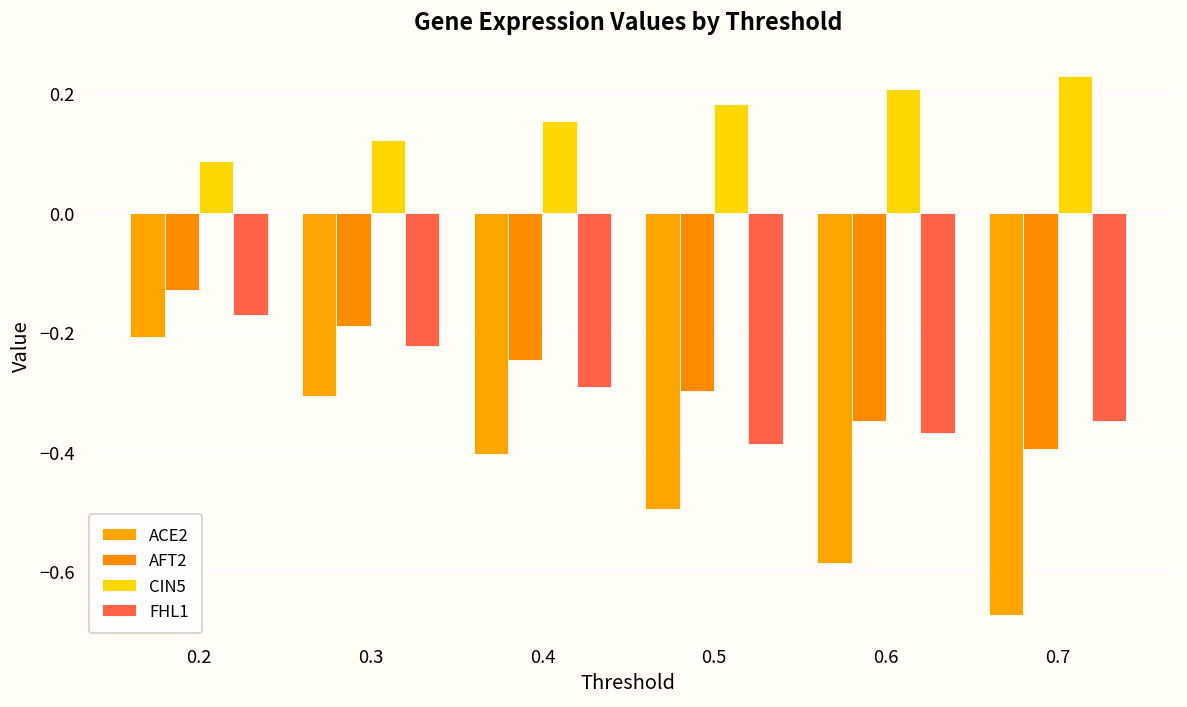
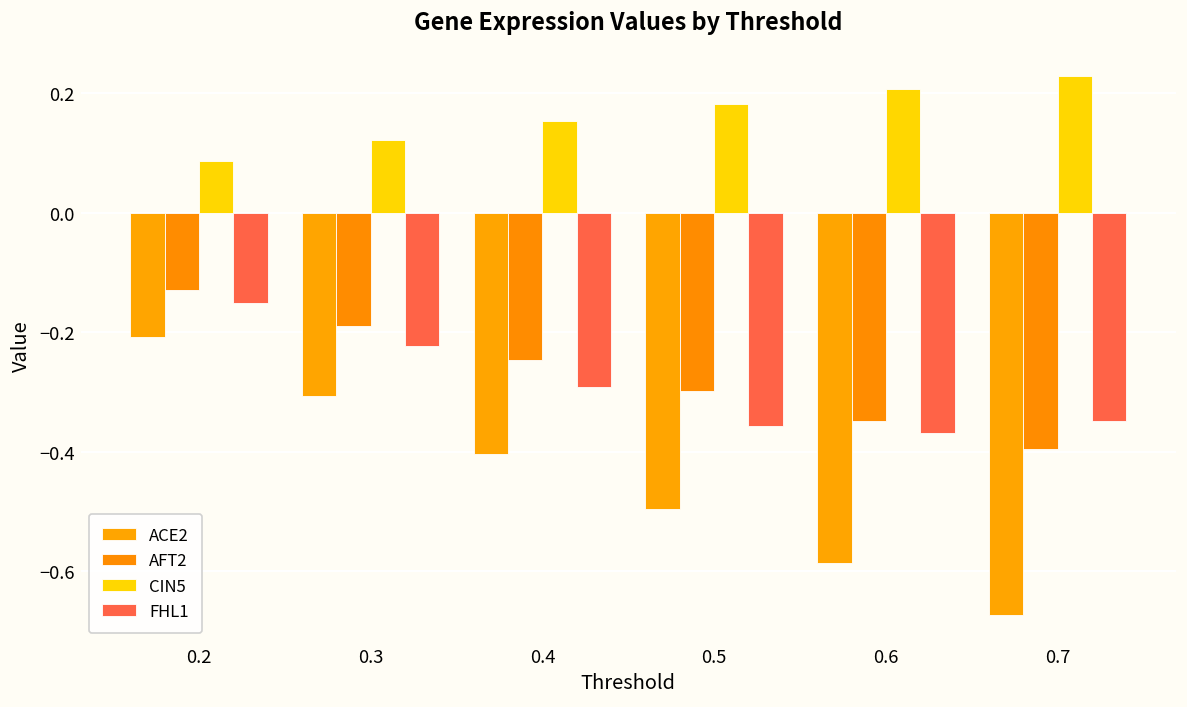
  {
    "FHL1": {
-     "0.2": -0.17,
+     "0.2": -0.15,
      "0.3": -0.22,
      "0.4": -0.29,
-     "0.5": -0.39,
+     "0.5": -0.36,
      "0.6": -0.37,
      "0.7": -0.35
    }
  }
